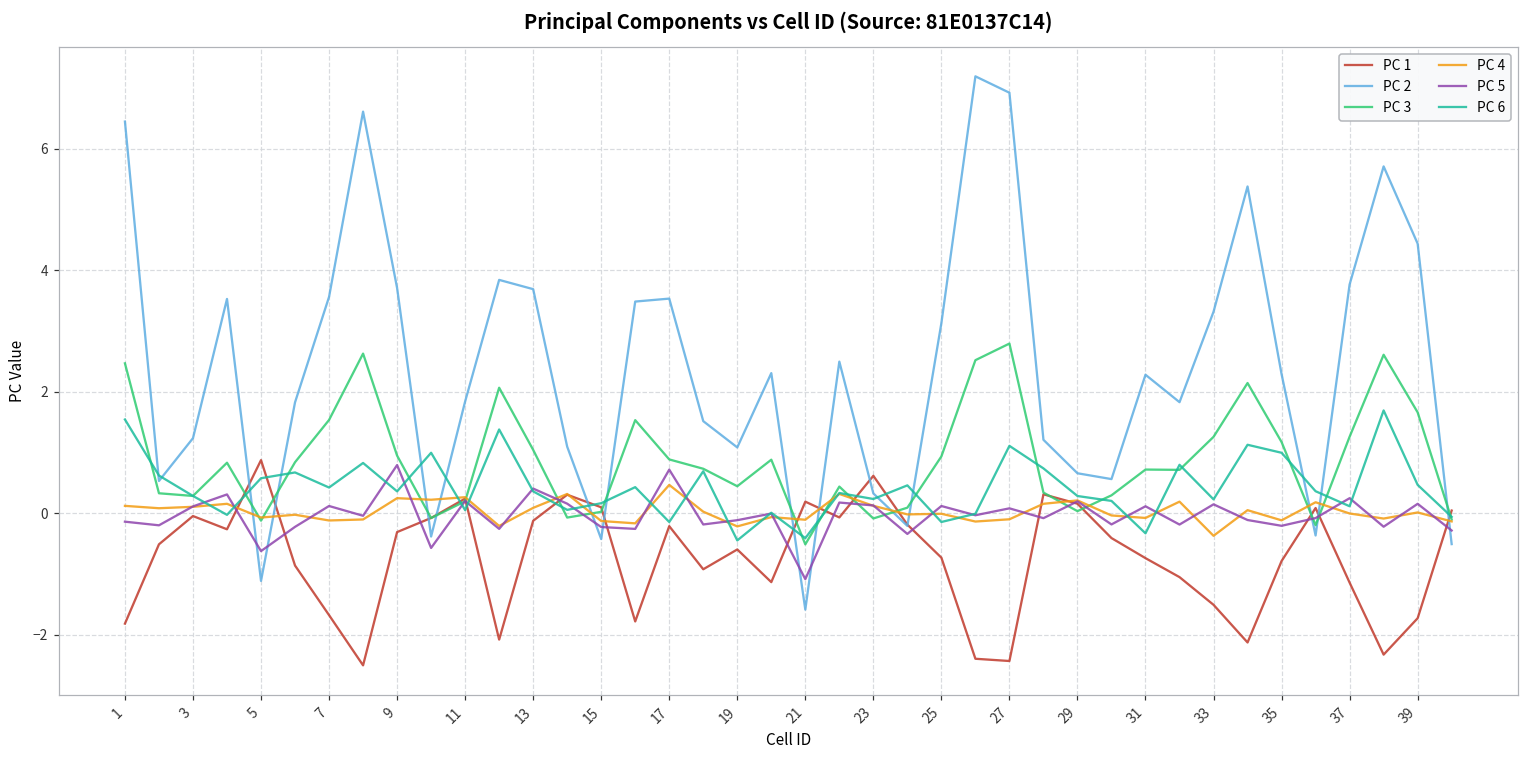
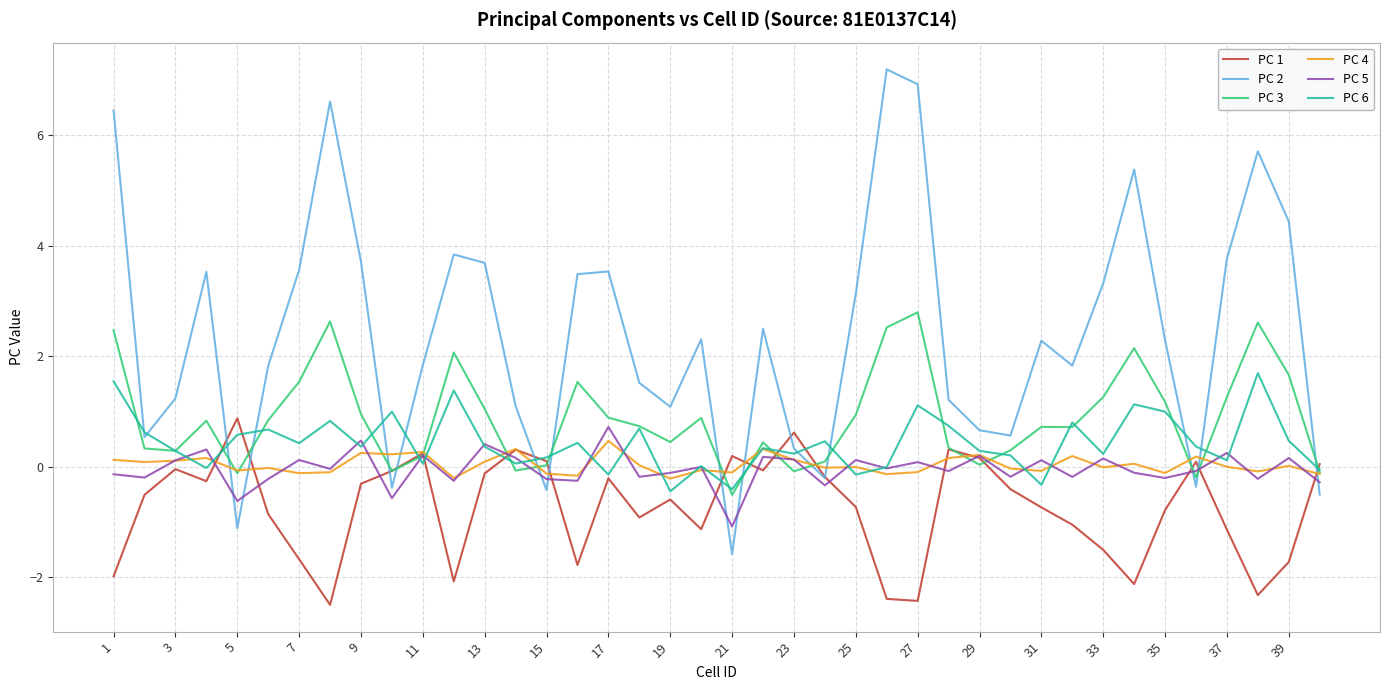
  {
    "PC 1": {
-     "1": -1.8,
+     "1": -2.0,
      "3": 0.0,
      "5": 0.9,
      "7": -1.7,
      "9": -0.3,
      "13": -0.1,
      "15": 0.1,
      "17": -0.2,
      "19": -0.6,
      "21": 0.2,
      "23": 0.6,
      "25": -0.7,
      "27": -2.4,
      "31": -0.7,
      "33": -1.5,
      "35": -0.8,
      "37": -1.1,
      "39": -1.7
    },
    "PC 2": {
      "1": 6.4,
      "3": 1.2,
      "5": -1.1,
      "7": 3.6,
      "9": 3.7,
      "11": 1.8,
      "13": 3.7,
      "15": -0.4,
      "17": 3.5,
      "19": 1.1,
      "21": -1.6,
      "23": 0.3,
      "25": 3.1,
      "27": 6.9,
      "29": 0.7,
      "31": 2.3,
      "33": 3.3,
      "35": 2.3,
      "37": 3.8,
      "39": 4.4
    },
    "PC 4": {
      "1": 0.1,
      "5": -0.1,
      "7": -0.1,
      "9": 0.3,
      "13": 0.1,
      "15": -0.1,
      "17": 0.5,
      "19": -0.2,
      "21": -0.1,
      "25": 0.0,
      "27": -0.1,
      "31": -0.1,
-     "33": -0.4,
+     "33": 0.0,
      "35": -0.1,
      "37": 0.0,
      "39": 0.0
    },
    "PC 5": {
      "1": -0.1,
      "5": -0.6,
      "7": 0.1,
-     "9": 0.8,
+     "9": 0.5,
      "15": -0.2,
      "17": 0.7,
      "19": -0.1,
      "21": -1.1,
      "25": 0.1,
      "27": 0.1,
      "31": 0.1,
      "33": 0.1,
      "35": -0.2,
      "37": 0.2,
      "39": 0.2
    }
  }
